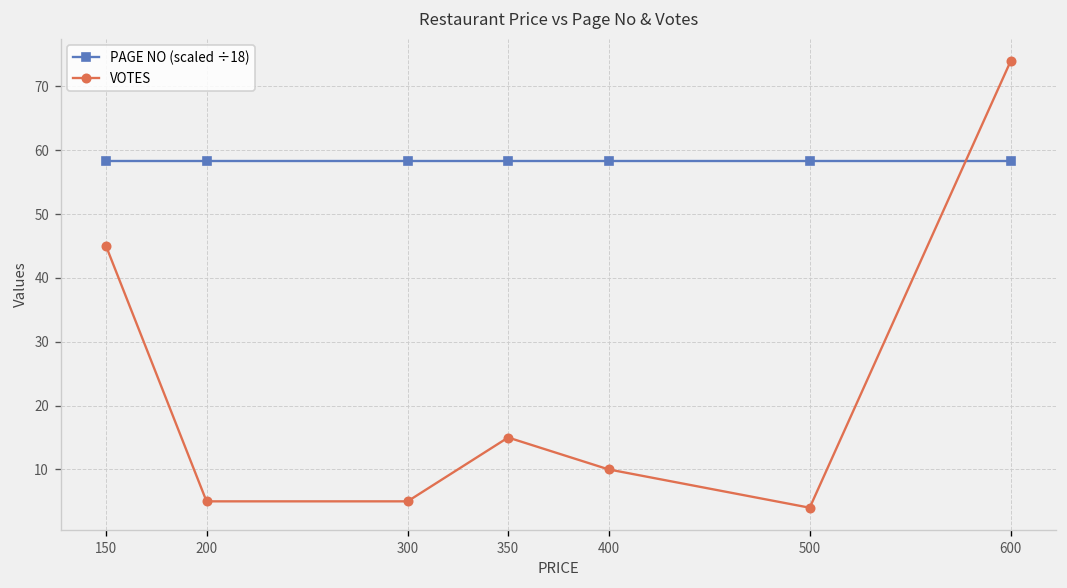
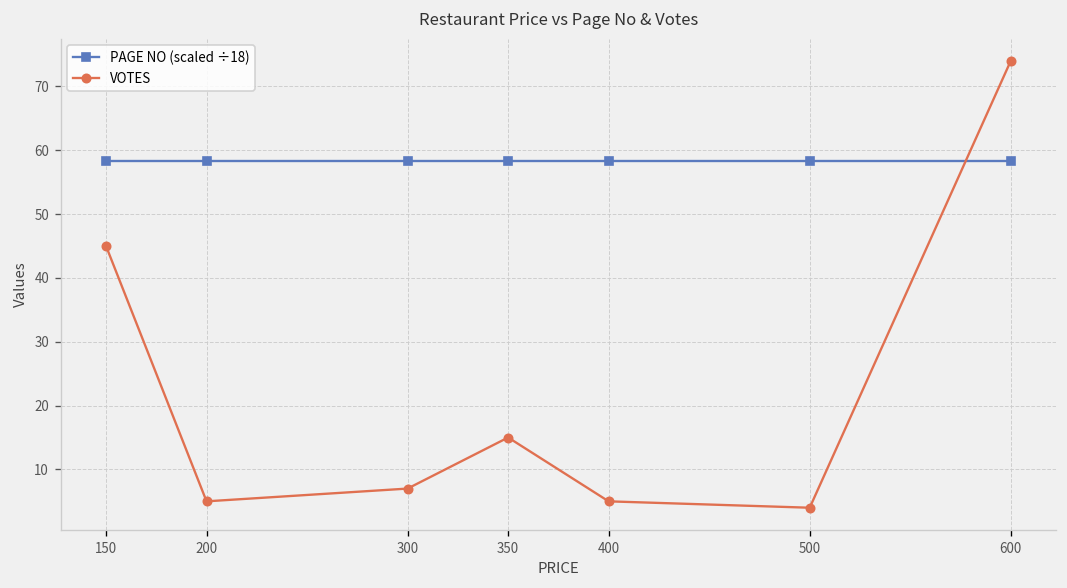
  {
    "PAGE NO (scaled ÷18)": {
      "150": 58,
      "200": 58,
      "300": 58,
      "350": 58,
      "400": 58,
      "500": 58,
      "600": 58
    },
    "VOTES": {
      "150": 45,
      "200": 5,
-     "300": 5,
+     "300": 7,
      "350": 15,
-     "400": 10,
+     "400": 5,
      "500": 4,
      "600": 74
    }
  }
